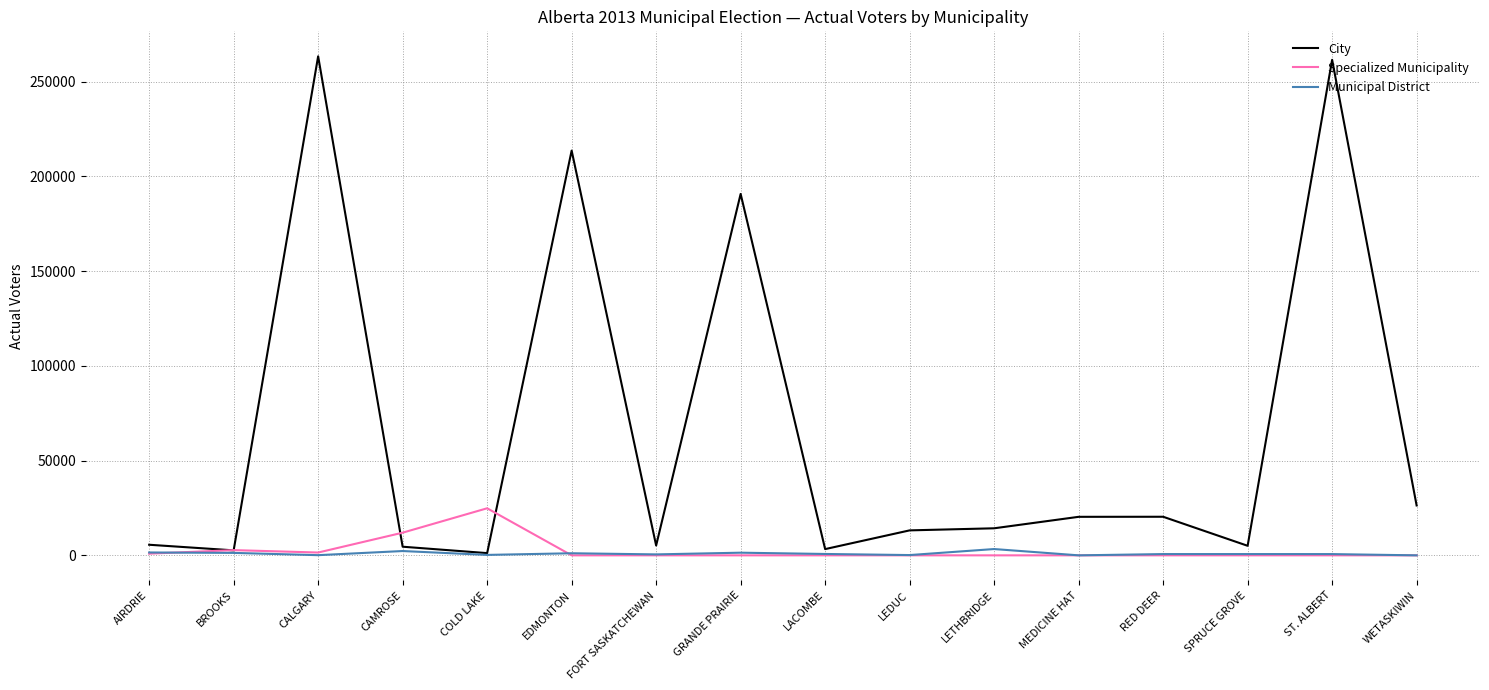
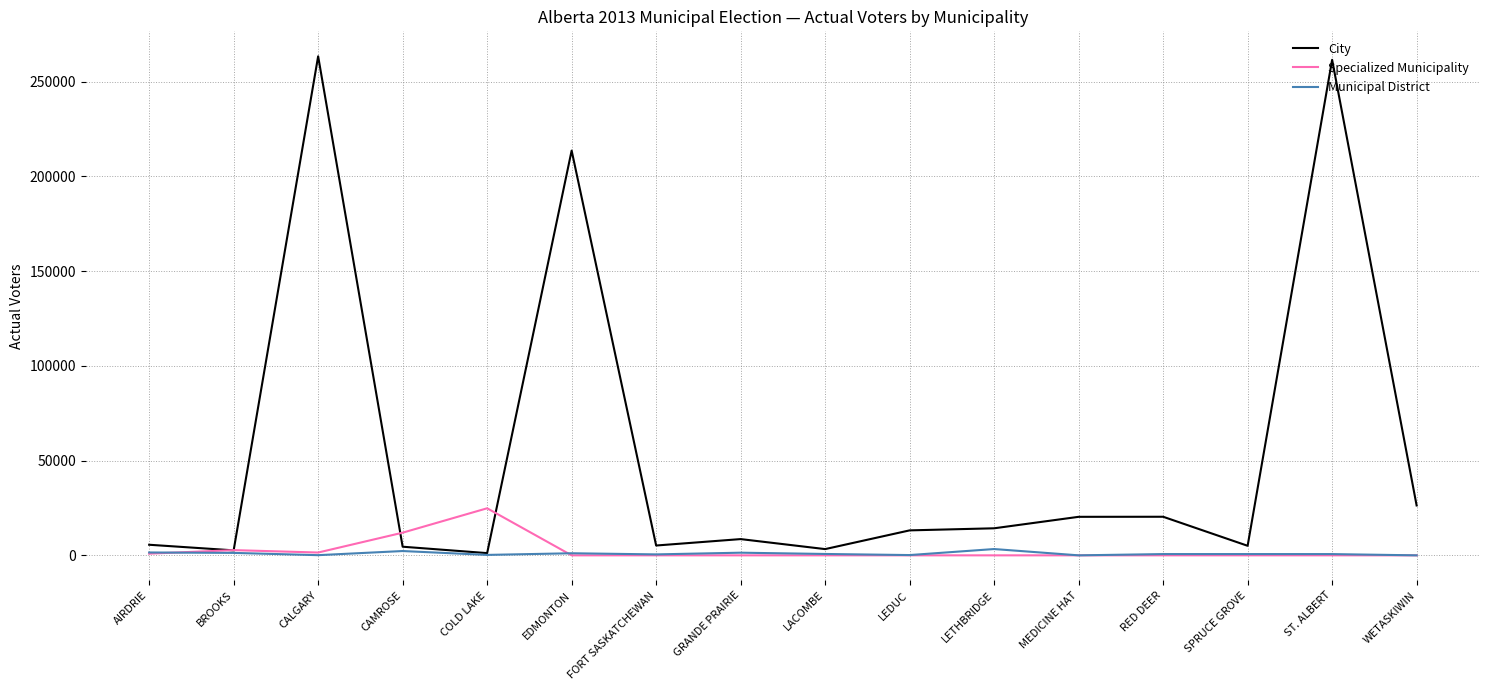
  {
    "City": {
      "AIRDRIE": 6000,
      "CALGARY": 263000,
      "CAMROSE": 5000,
      "EDMONTON": 214000,
      "FORT SASKATCHEWAN": 5000,
-     "GRANDE PRAIRIE": 191000,
+     "GRANDE PRAIRIE": 9000,
      "LACOMBE": 3000,
      "LEDUC": 13000,
      "LETHBRIDGE": 14000,
      "MEDICINE HAT": 20000,
      "RED DEER": 20000,
      "SPRUCE GROVE": 5000,
      "ST. ALBERT": 261000,
      "WETASKIWIN": 26000
    },
    "Specialized Municipality": {
      "CALGARY": 1000,
      "CAMROSE": 12000,
      "COLD LAKE": 25000,
      "GRANDE PRAIRIE": 0,
      "LETHBRIDGE": 0
    },
    "Municipal District": {
      "CALGARY": 0,
      "CAMROSE": 2000,
      "GRANDE PRAIRIE": 1000,
      "LETHBRIDGE": 3000
    }
  }
